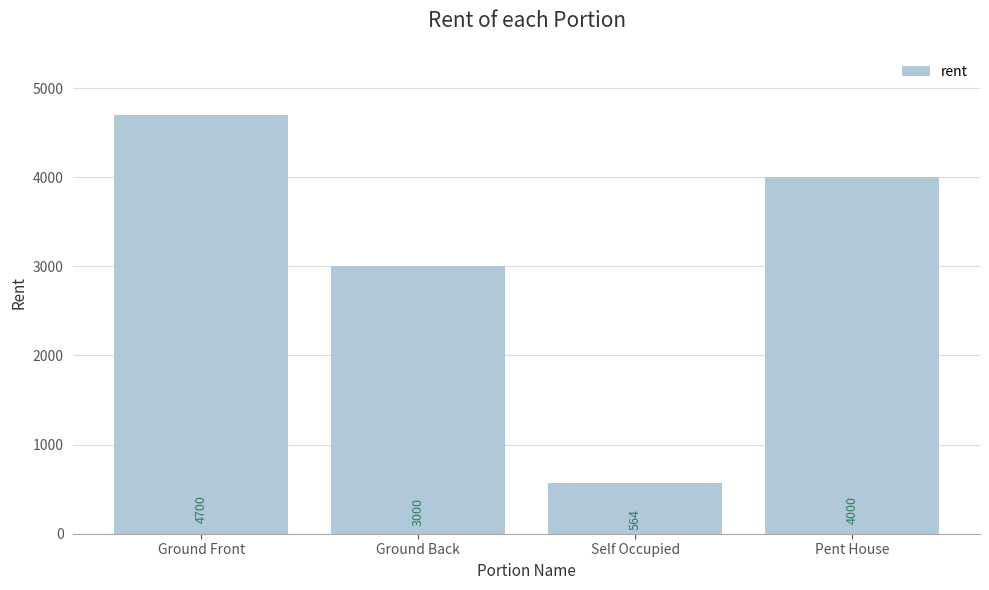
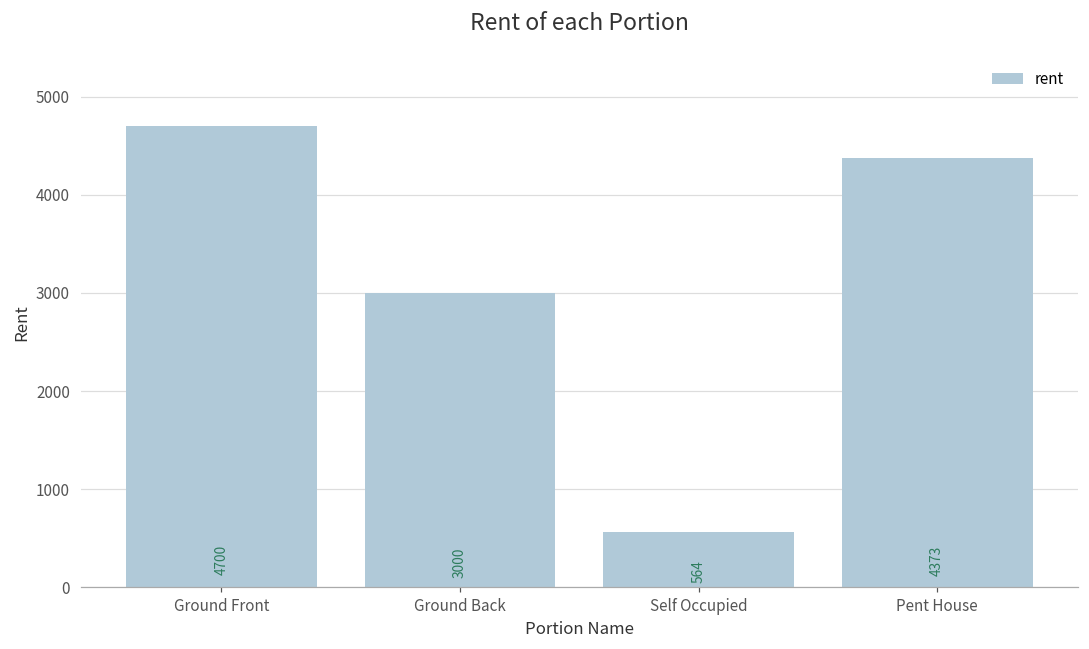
  {
    "Ground Front": 4700,
    "Ground Back": 3000,
    "Self Occupied": 564,
-   "Pent House": 4000
+   "Pent House": 4373
  }
